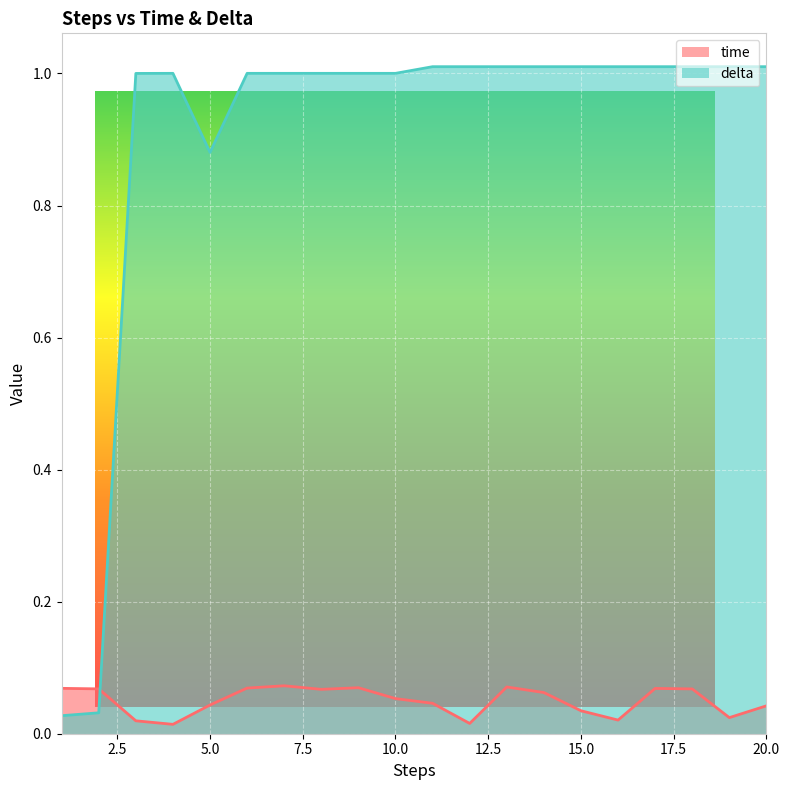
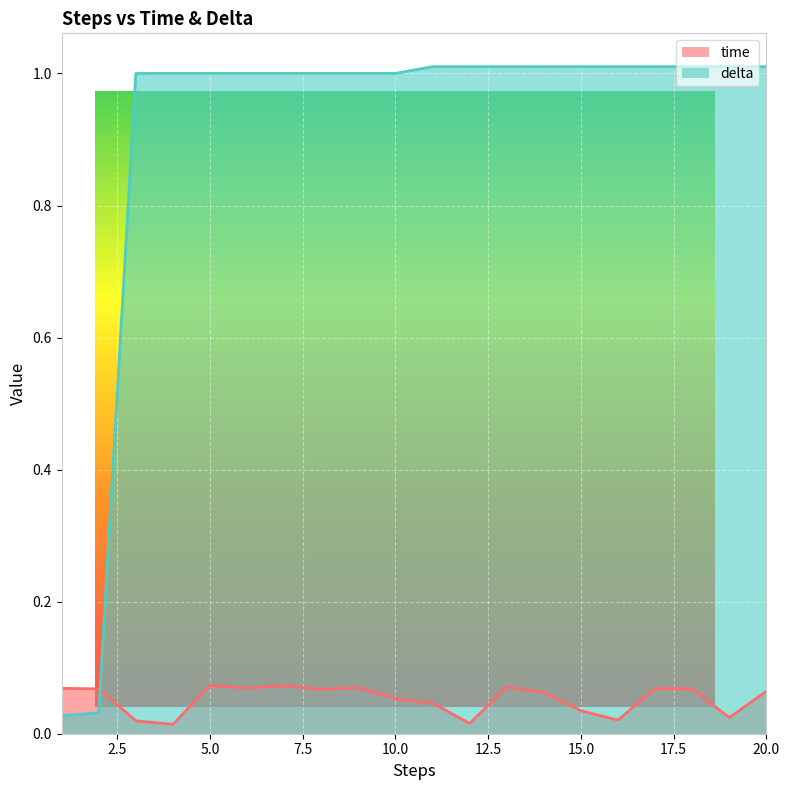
  {
    "time": {
-     "5.0": 0.04,
+     "5.0": 0.07,
      "10.0": 0.05,
      "15.0": 0.03,
-     "20.0": 0.04
+     "20.0": 0.06
    },
    "delta": {
-     "5.0": 0.88,
+     "5.0": 1.00,
      "10.0": 1.00,
      "15.0": 1.01,
      "20.0": 1.01
    }
  }
